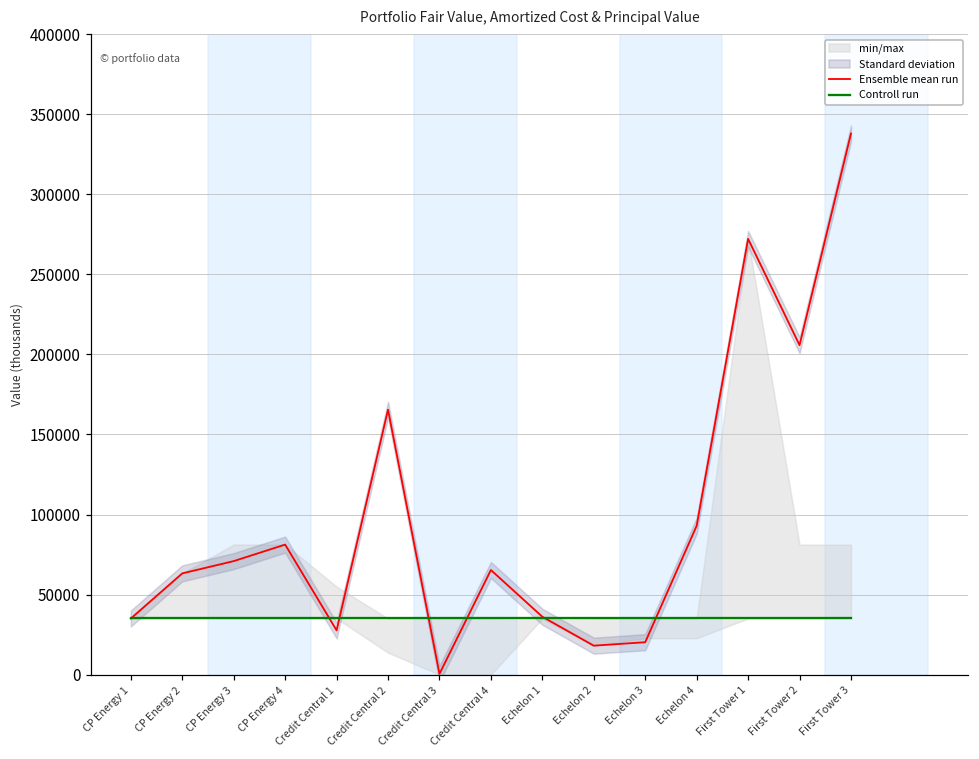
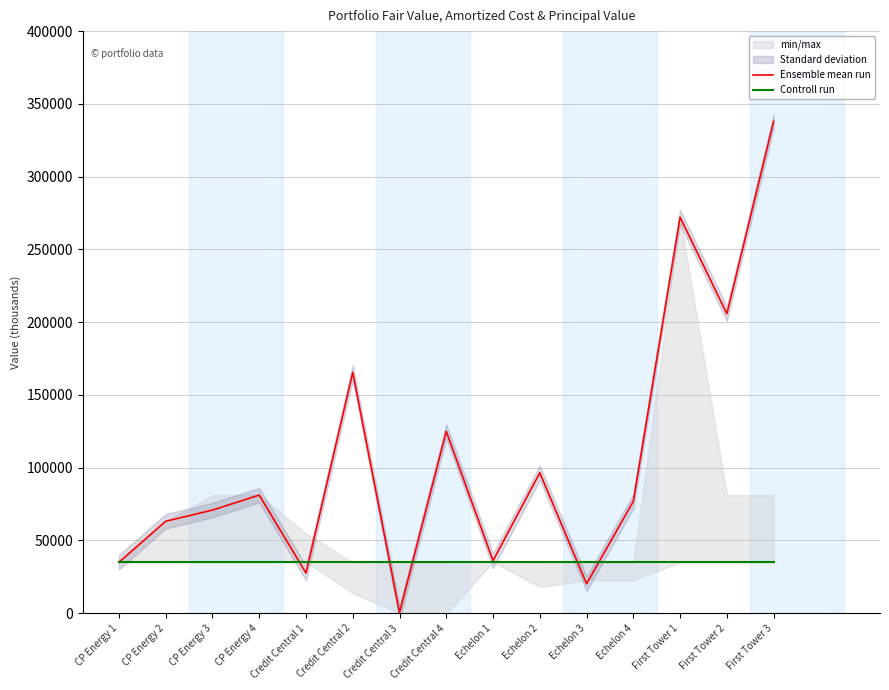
  {
    "Ensemble mean run": {
      "CP Energy 3": 71000,
      "Credit Central 1": 28000,
      "Credit Central 2": 165000,
      "Credit Central 3": 0,
-     "Credit Central 4": 65000,
-     "Echelon 2": 18000,
+     "Credit Central 4": 125000,
+     "Echelon 2": 97000,
      "Echelon 3": 20000,
-     "Echelon 4": 93000,
+     "Echelon 4": 77000,
      "First Tower 2": 206000,
      "First Tower 3": 338000
    },
    "Controll run": {
      "CP Energy 2": 35000,
      "CP Energy 3": 35000,
      "CP Energy 4": 35000,
      "Credit Central 1": 35000,
      "First Tower 1": 35000,
      "First Tower 2": 35000,
      "First Tower 3": 35000
    }
  }
